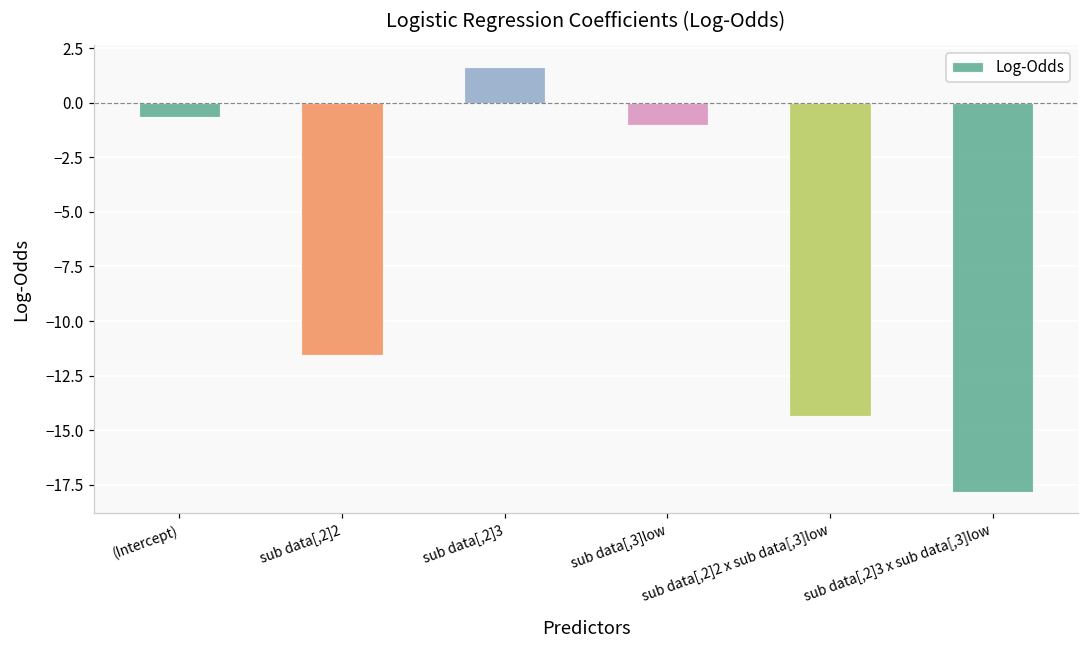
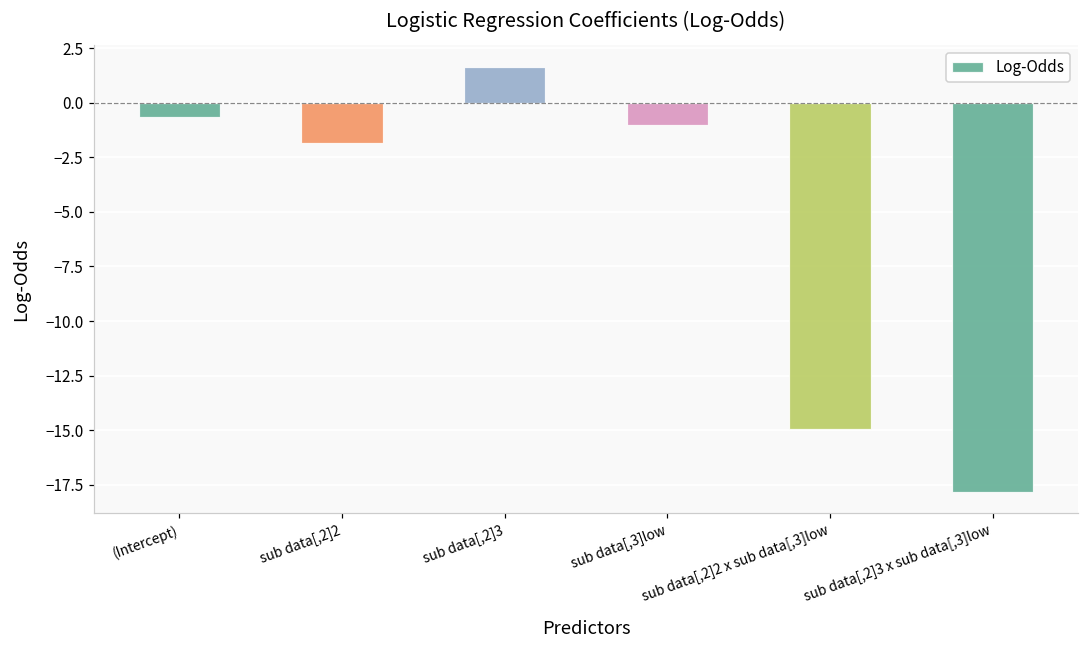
  {
    "(Intercept)": -0.7,
-   "sub data[,2]2": -11.6,
+   "sub data[,2]2": -1.8,
    "sub data[,2]3": 1.7,
    "sub data[,3]low": -1.0,
-   "sub data[,2]2 x sub data[,3]low": -14.3,
+   "sub data[,2]2 x sub data[,3]low": -14.9,
    "sub data[,2]3 x sub data[,3]low": -17.8
  }
